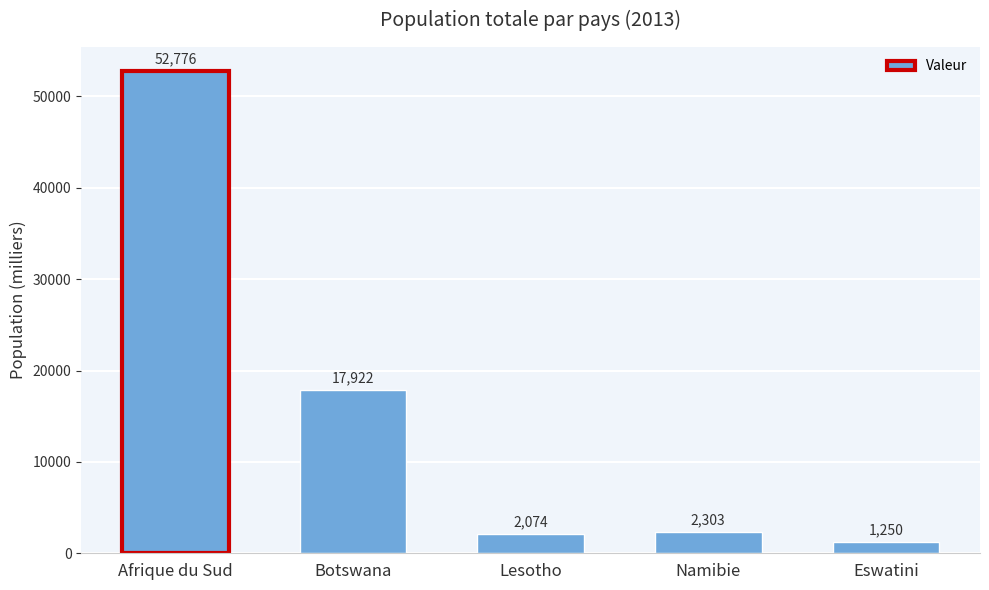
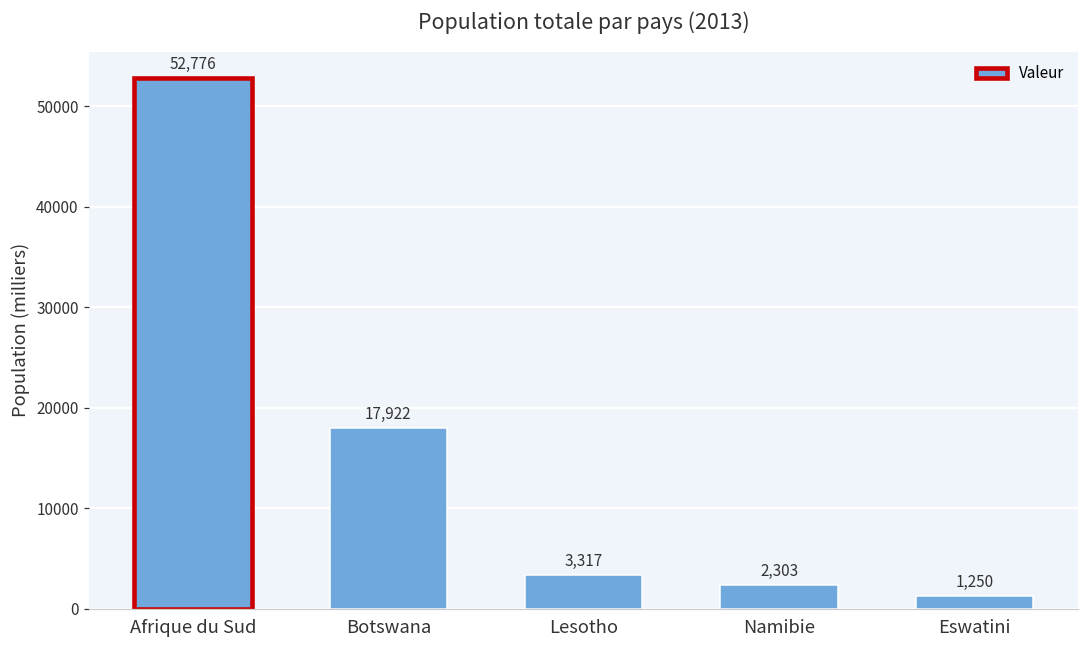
  {
    "Afrique du Sud": "52,776",
    "Botswana": "17,922",
-   "Lesotho": "2,074",
+   "Lesotho": "3,317",
    "Namibie": "2,303",
    "Eswatini": "1,250"
  }
